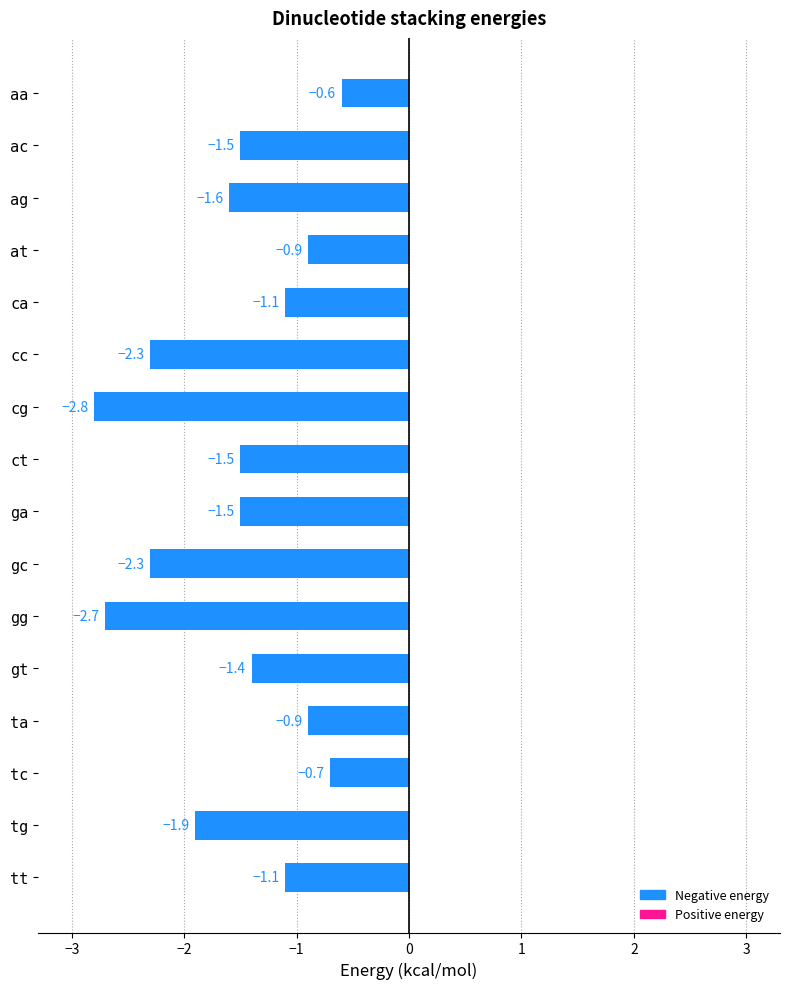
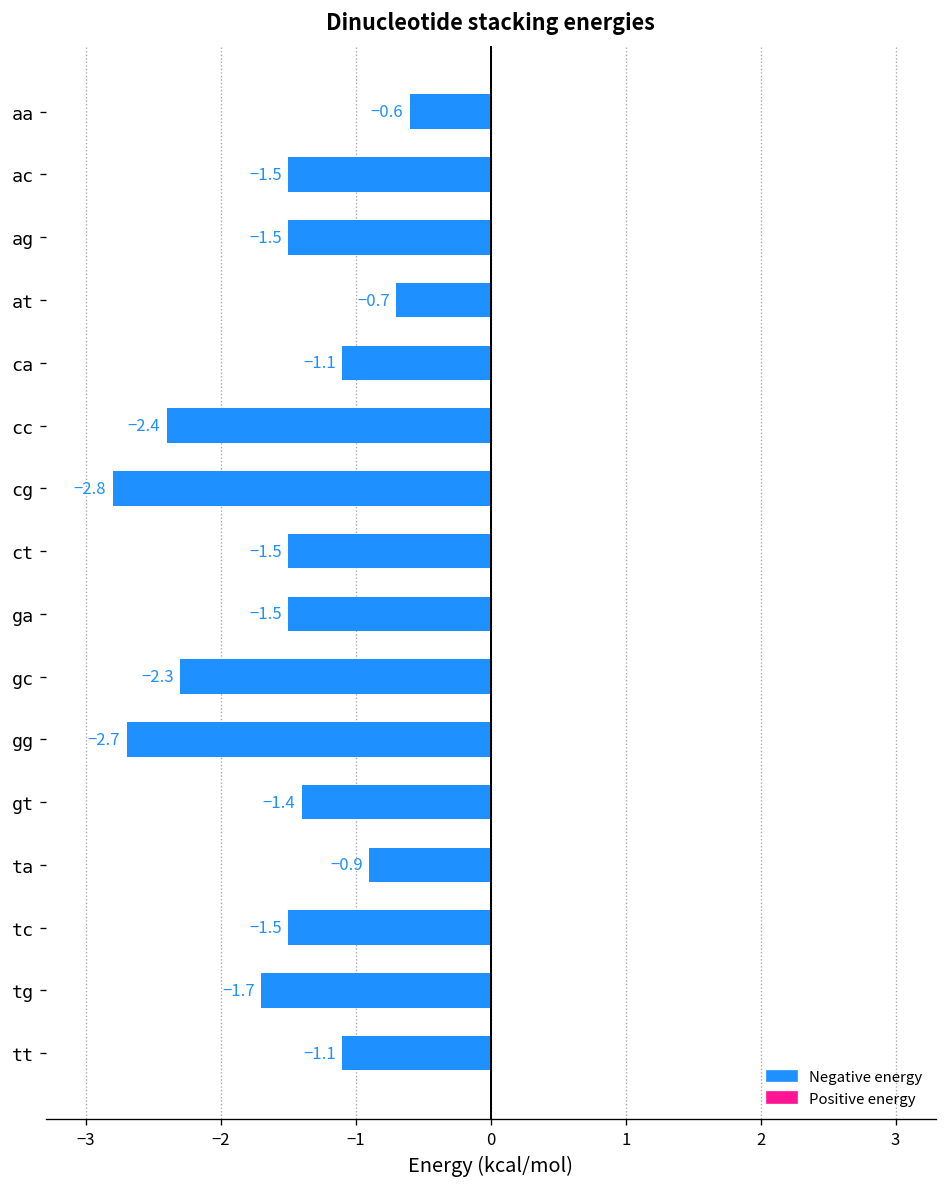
  {
    "aa": -0.6,
    "ac": -1.5,
-   "ag": -1.6,
-   "at": -0.9,
+   "ag": -1.5,
+   "at": -0.7,
    "ca": -1.1,
-   "cc": -2.3,
+   "cc": -2.4,
    "cg": -2.8,
    "ct": -1.5,
    "ga": -1.5,
    "gc": -2.3,
    "gg": -2.7,
    "gt": -1.4,
    "ta": -0.9,
-   "tc": -0.7,
-   "tg": -1.9,
+   "tc": -1.5,
+   "tg": -1.7,
    "tt": -1.1
  }
